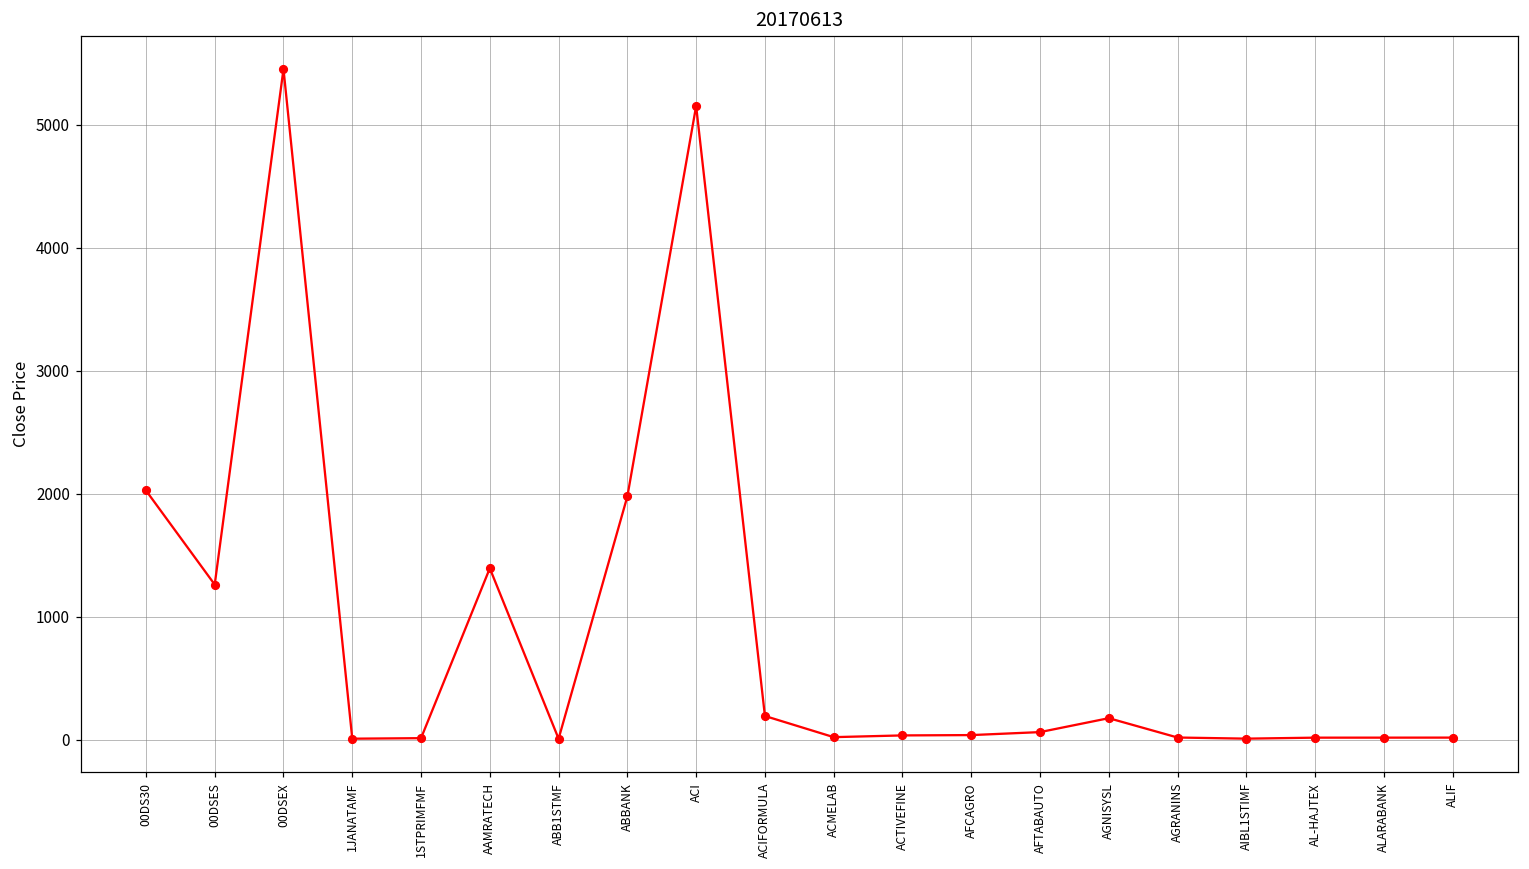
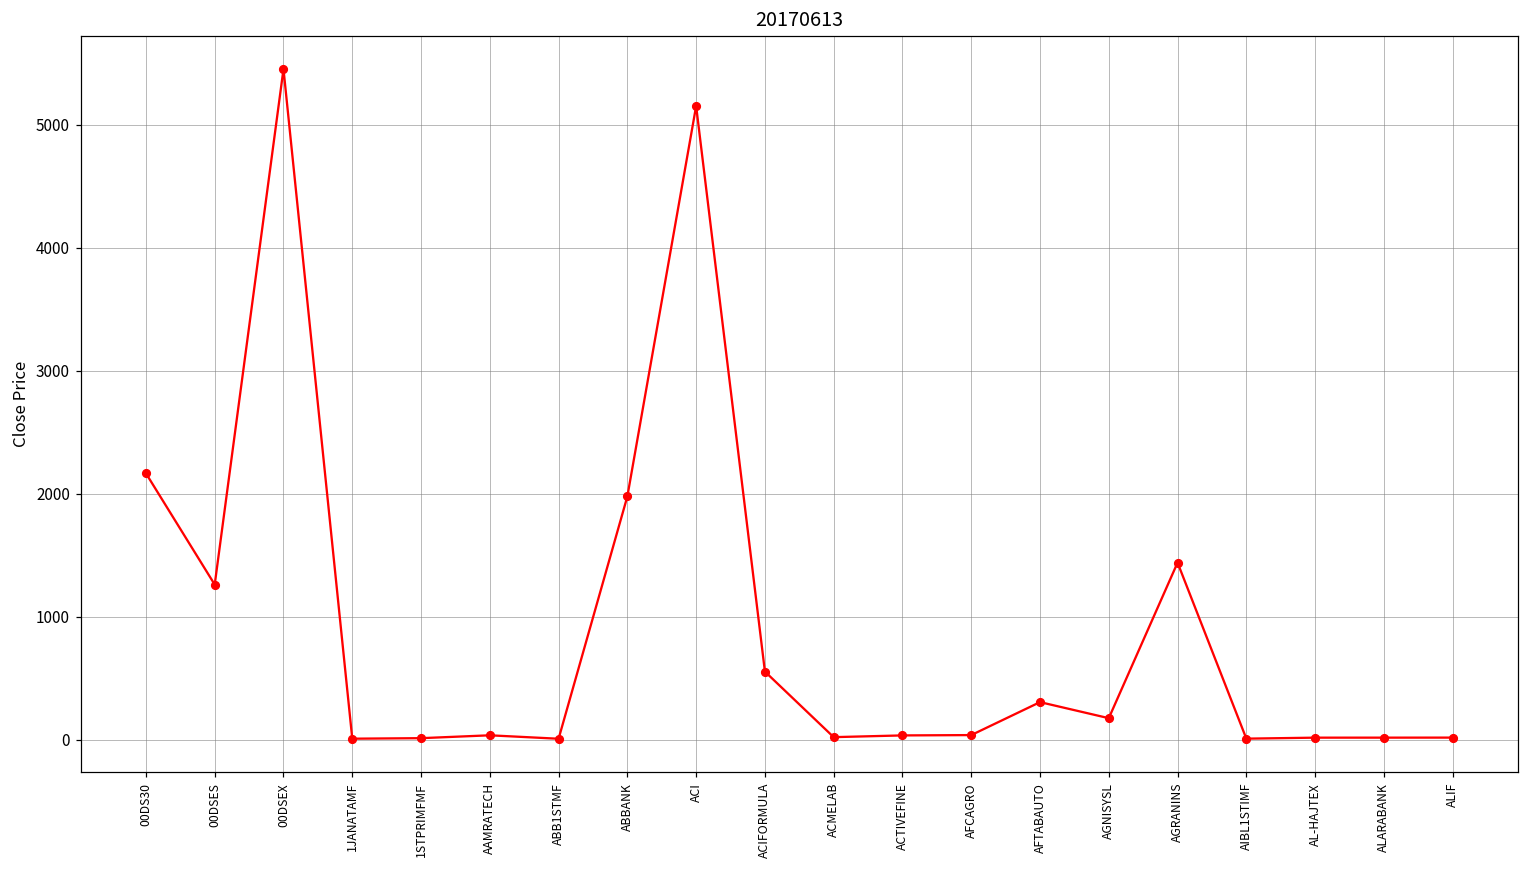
  {
-   "00DS30": 2030,
+   "00DS30": 2170,
    "00DSES": 1260,
    "00DSEX": 5450,
    "1JANATAMF": 10,
    "1STPRIMFMF": 10,
-   "AAMRATECH": 1390,
+   "AAMRATECH": 30,
    "ABB1STMF": 10,
    "ABBANK": 1980,
    "ACI": 5150,
-   "ACIFORMULA": 190,
+   "ACIFORMULA": 550,
    "ACMELAB": 20,
    "ACTIVEFINE": 30,
    "AFCAGRO": 40,
-   "AFTABAUTO": 60,
+   "AFTABAUTO": 300,
    "AGNISYSL": 170,
-   "AGRANINS": 20,
+   "AGRANINS": 1440,
    "AIBL1STIMF": 10,
    "AL-HAJTEX": 20,
    "ALARABANK": 20,
    "ALIF": 20
  }
